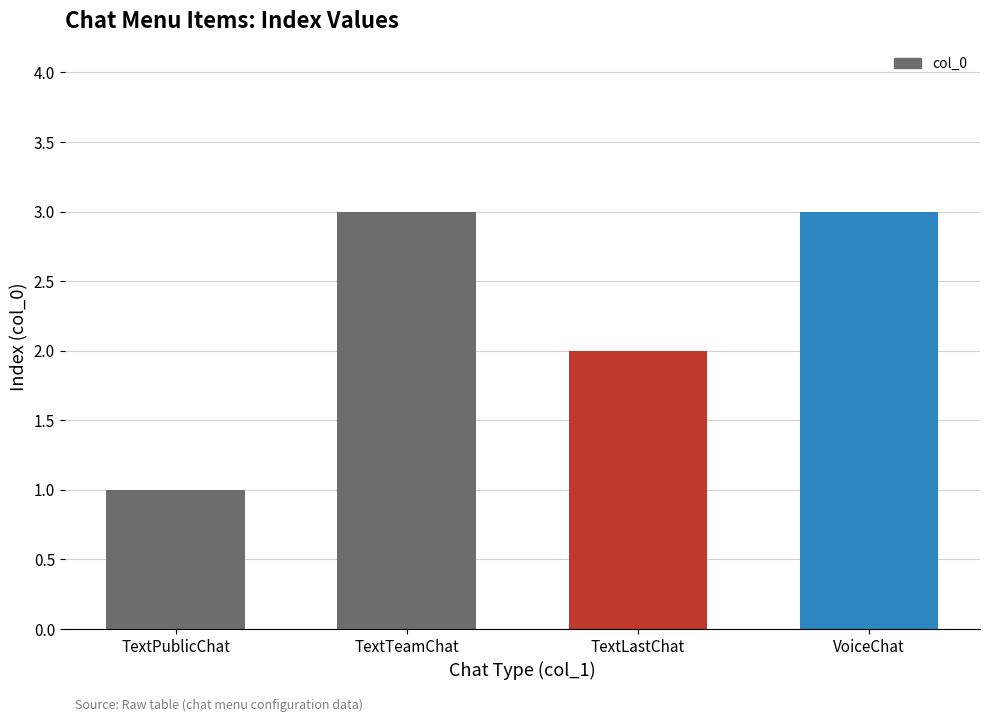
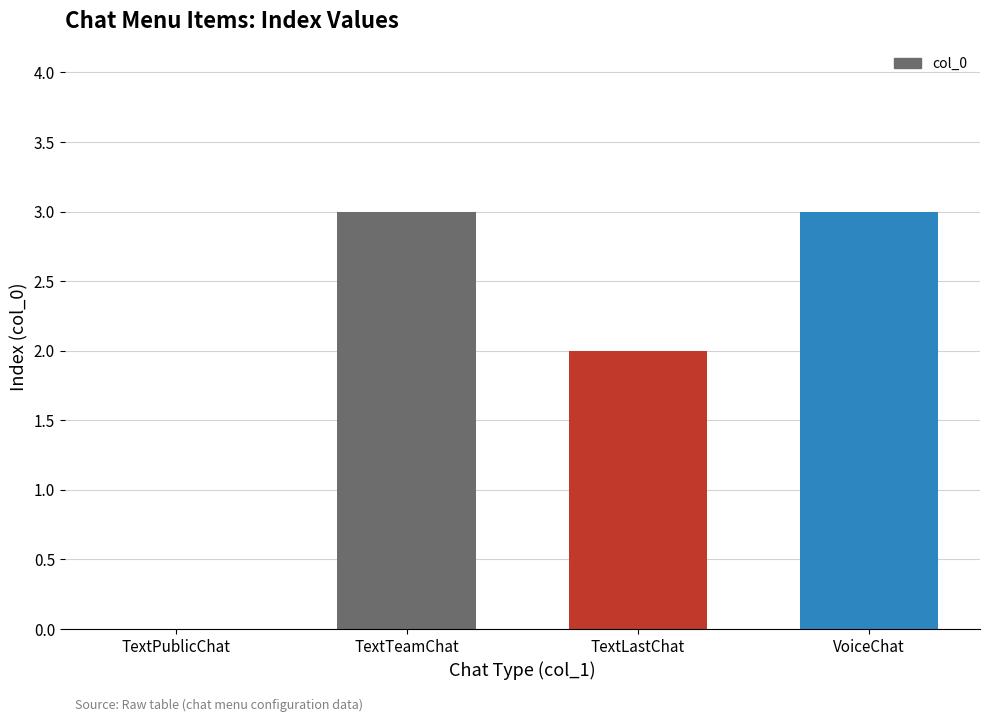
  {
-   "TextPublicChat": 1,
+   "TextPublicChat": 0,
    "TextTeamChat": 3,
    "TextLastChat": 2,
    "VoiceChat": 3
  }
